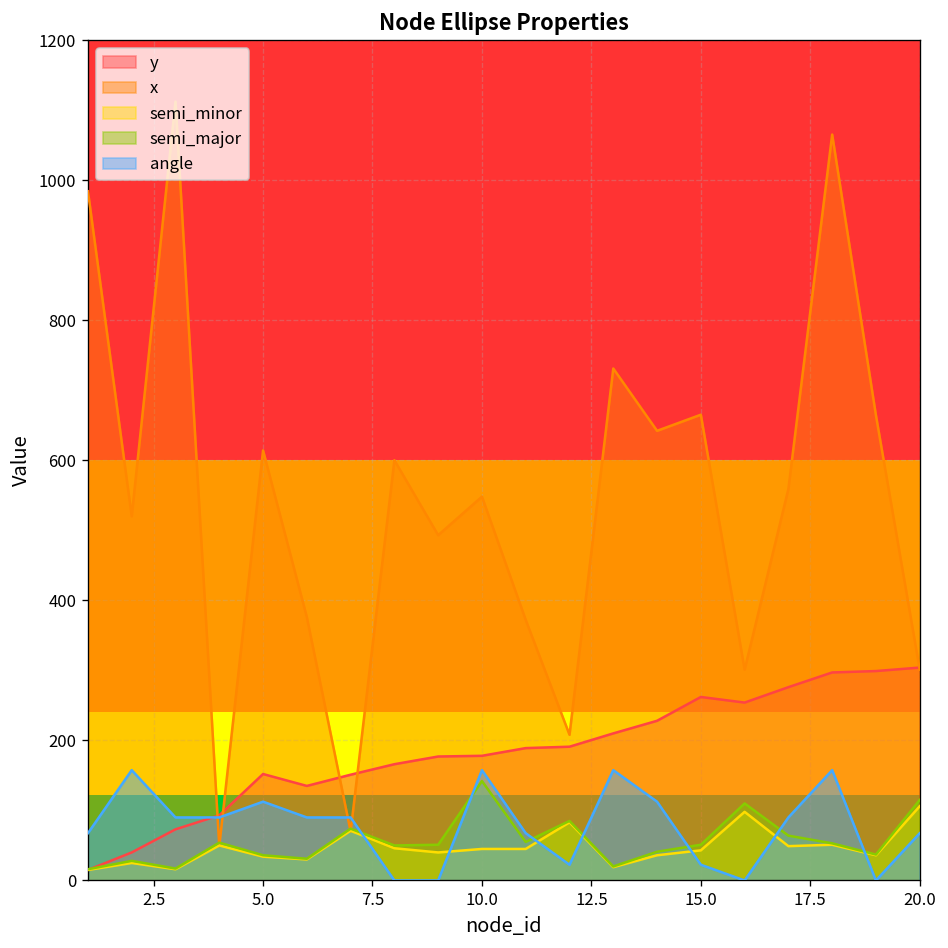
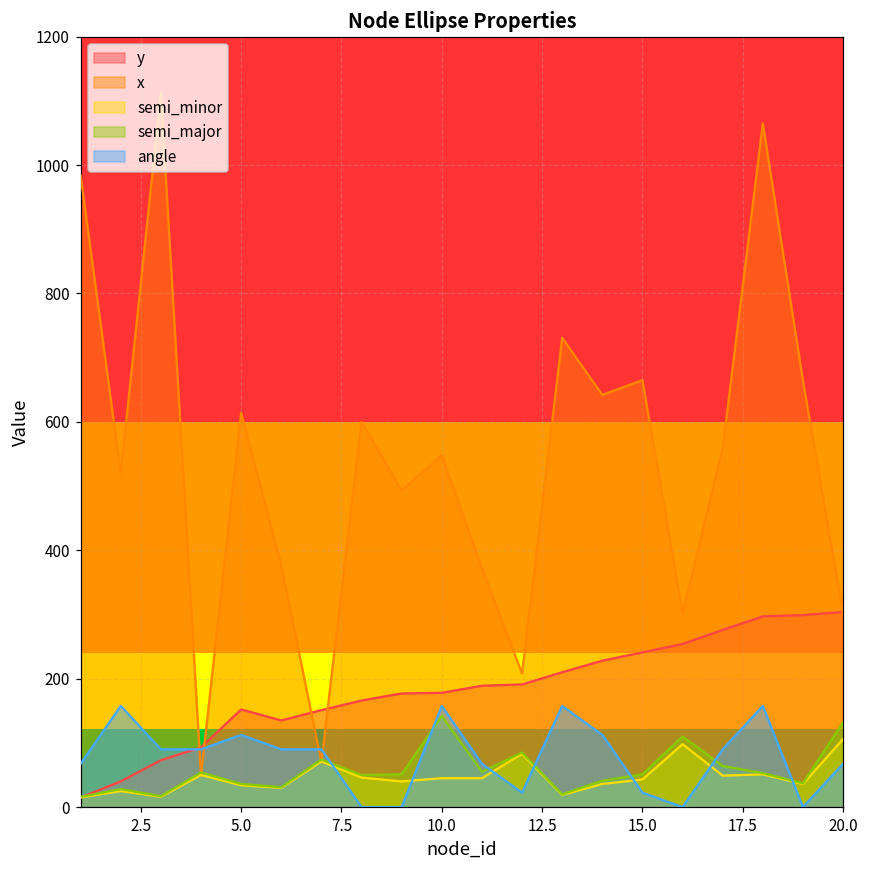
  {
    "y": {
      "5.0": 150,
      "10.0": 180,
-     "15.0": 260
+     "15.0": 240
    },
    "semi_major": {
      "10.0": 140,
      "15.0": 50,
-     "20.0": 120
+     "20.0": 130
    },
    "angle": {
      "5.0": 110,
      "10.0": 160,
      "15.0": 20,
      "20.0": 70
    }
  }
